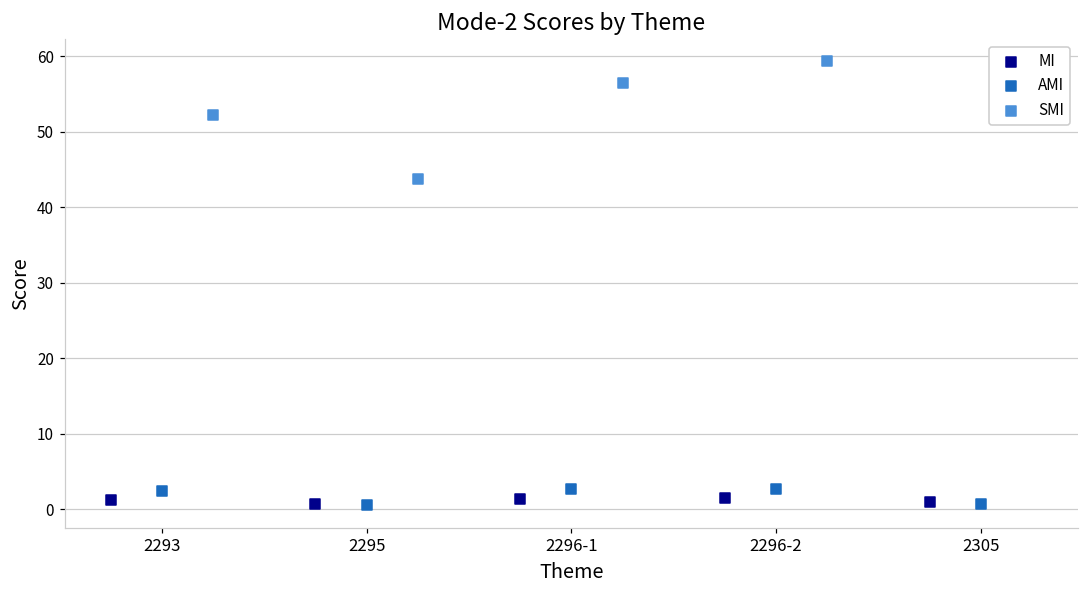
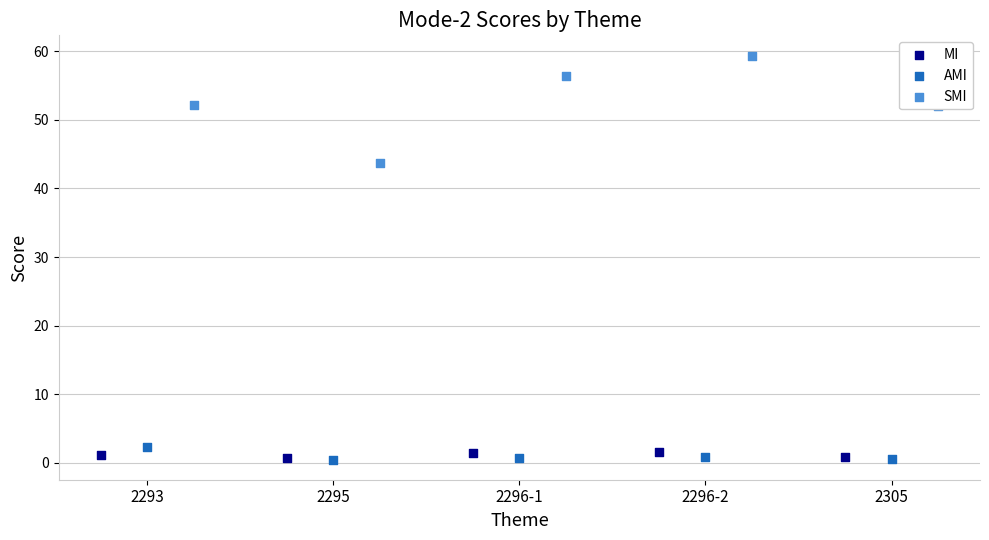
  {
    "AMI": {
-     "2296-1": 3,
-     "2296-2": 3
+     "2296-1": 1,
+     "2296-2": 1
    }
  }
